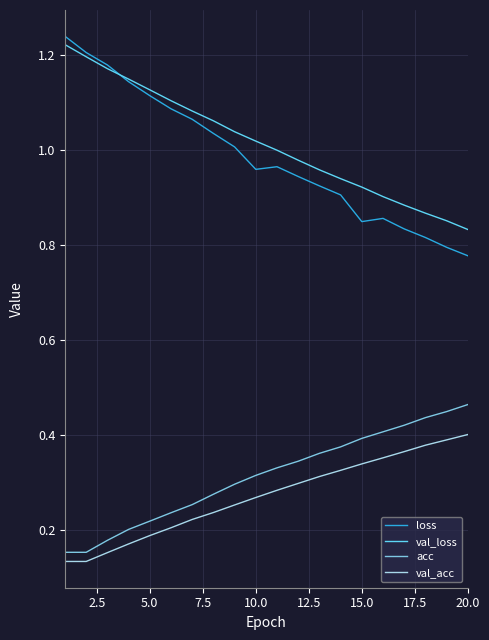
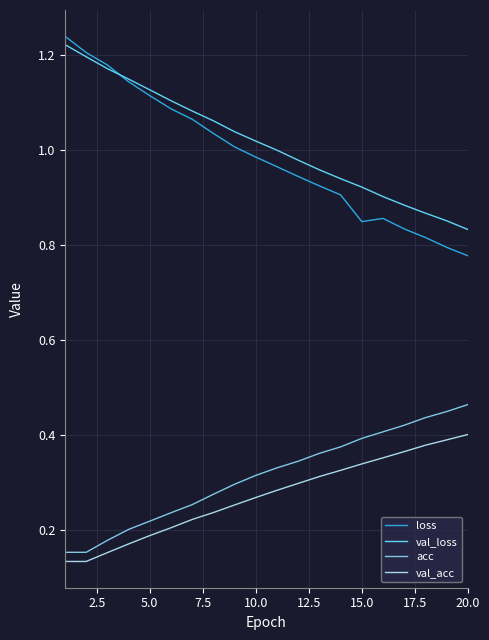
  {
    "loss": {
      "5.0": 1.11,
-     "10.0": 0.96,
+     "10.0": 0.99,
      "15.0": 0.85,
      "20.0": 0.78
    }
  }
